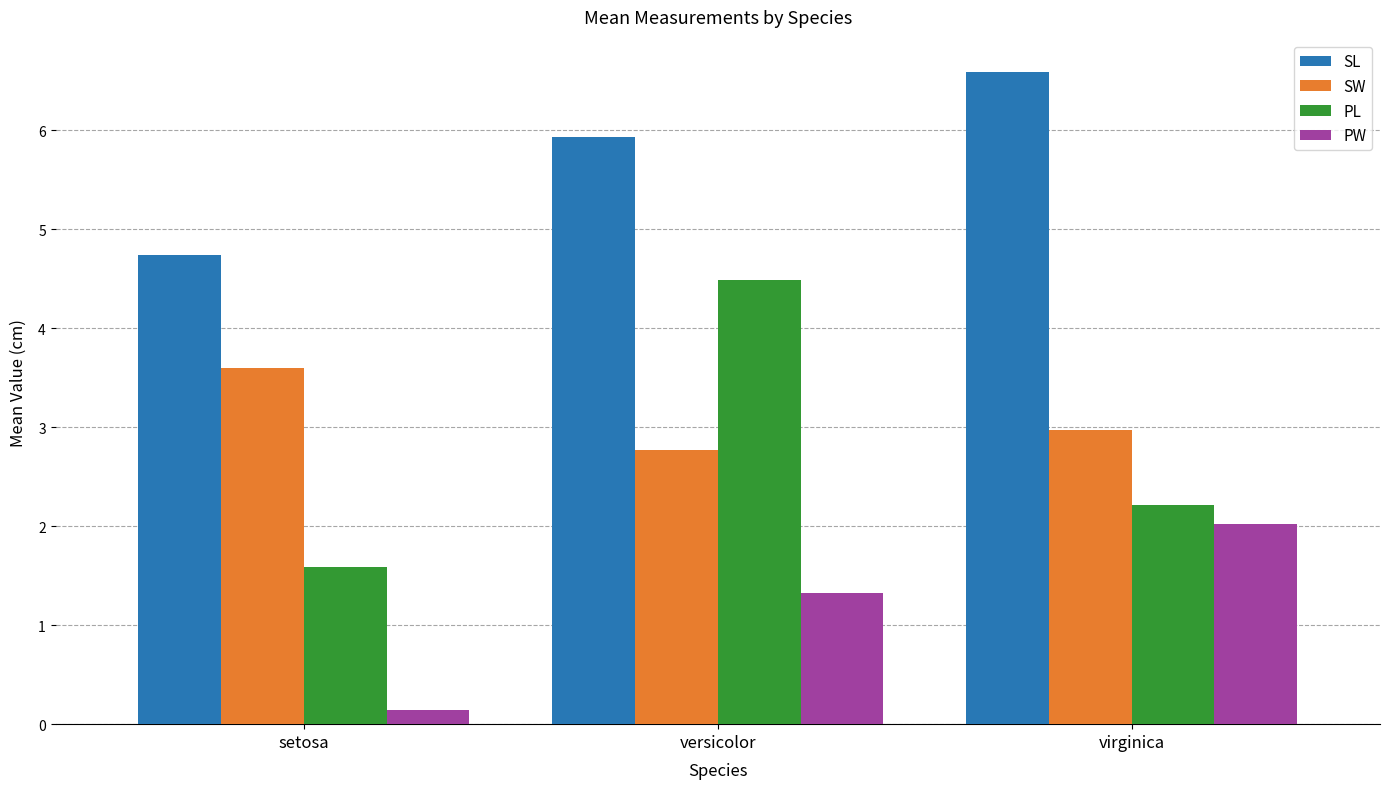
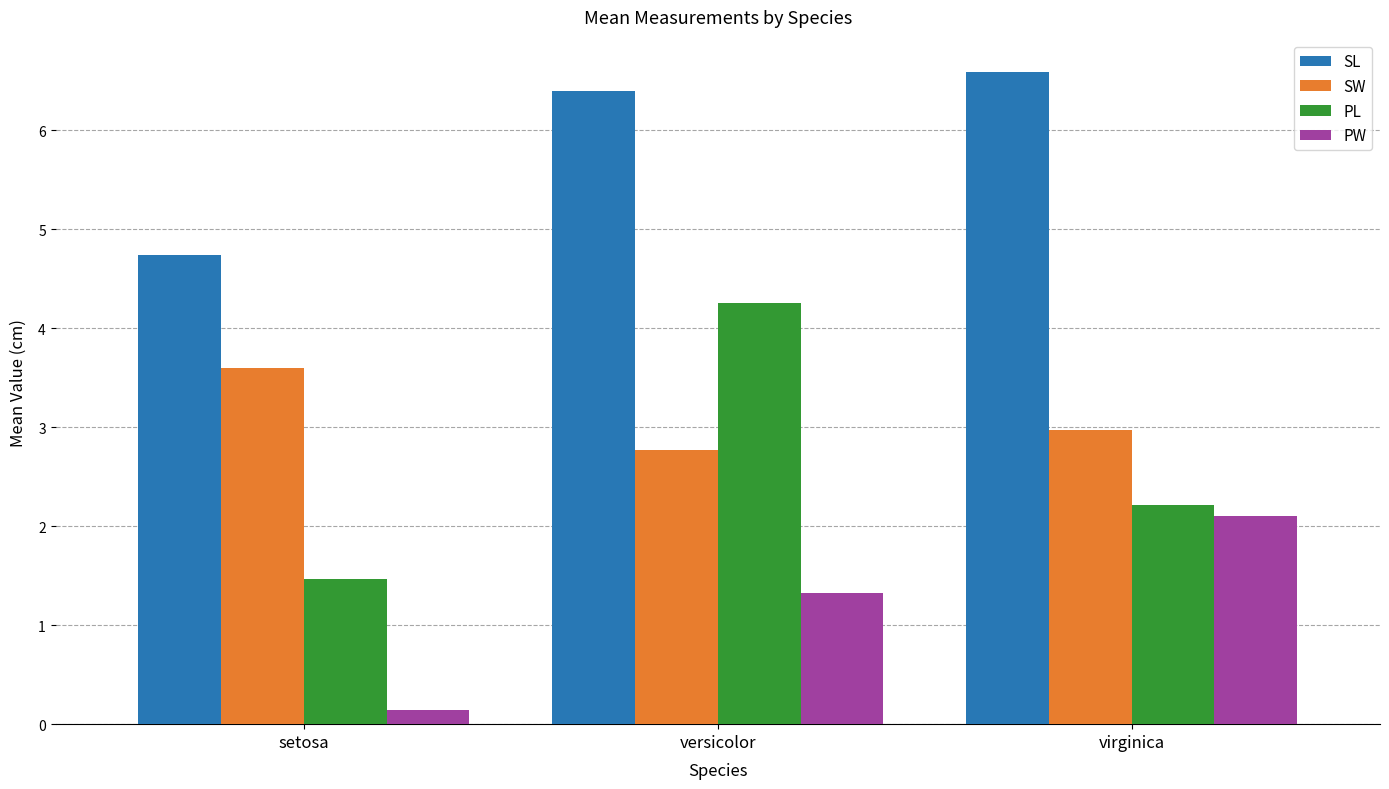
  {
    "SL": {
      "setosa": 4.7,
-     "versicolor": 5.9,
+     "versicolor": 6.4,
      "virginica": 6.6
    },
    "SW": {
      "setosa": 3.6,
      "versicolor": 2.8,
      "virginica": 3.0
    },
    "PL": {
-     "setosa": 1.6,
-     "versicolor": 4.5,
+     "setosa": 1.5,
+     "versicolor": 4.3,
      "virginica": 2.2
    },
    "PW": {
      "setosa": 0.1,
      "versicolor": 1.3,
-     "virginica": 2.0
+     "virginica": 2.1
    }
  }
